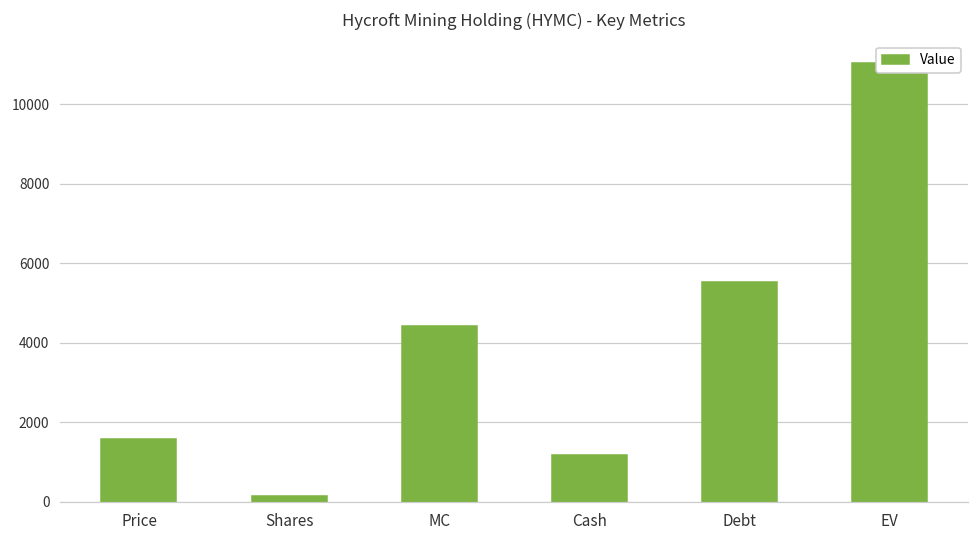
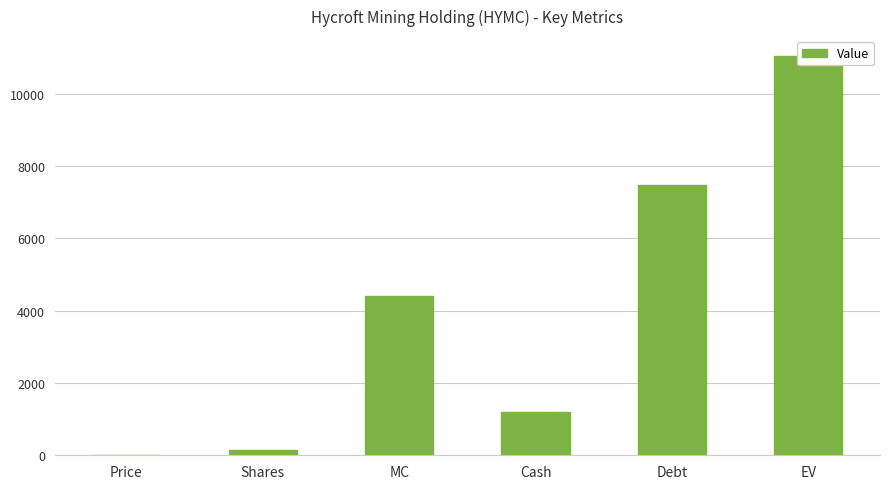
  {
-   "Price": 1600,
+   "Price": 0,
    "Shares": 200,
    "MC": 4400,
    "Cash": 1200,
-   "Debt": 5500
+   "Debt": 7500
  }
